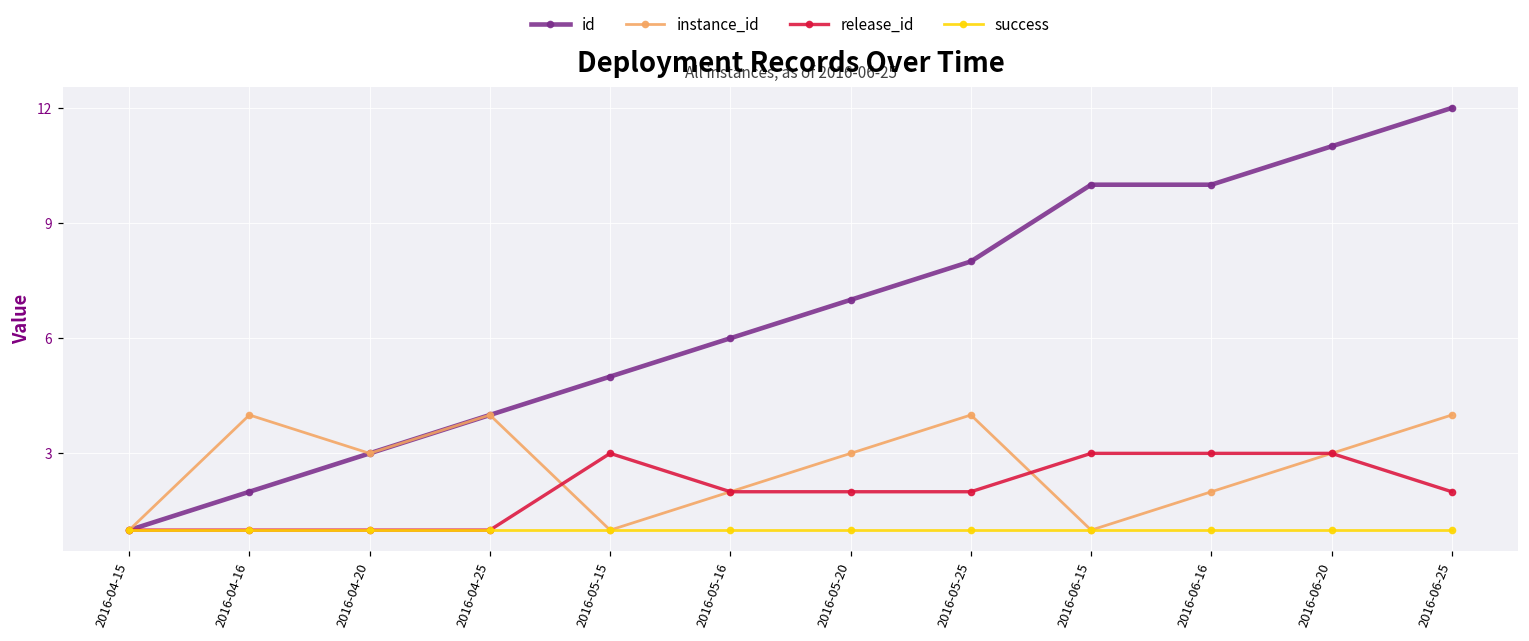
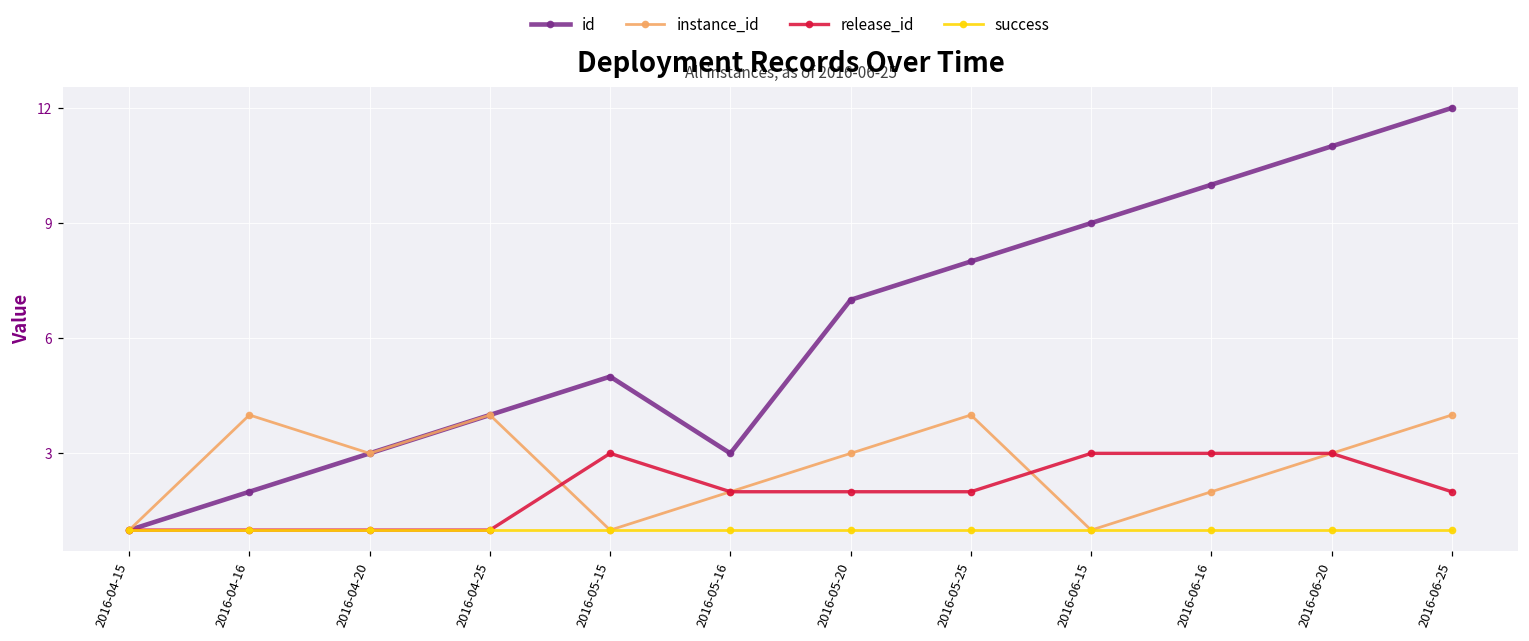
  {
    "id": {
      "2016-04-16": 2,
      "2016-05-15": 5,
-     "2016-05-16": 6,
+     "2016-05-16": 3,
      "2016-05-20": 7,
      "2016-05-25": 8,
-     "2016-06-15": 10,
+     "2016-06-15": 9,
      "2016-06-16": 10,
      "2016-06-20": 11,
      "2016-06-25": 12
    },
    "instance_id": {
      "2016-04-16": 4,
      "2016-05-20": 3,
      "2016-05-25": 4,
      "2016-06-16": 2,
      "2016-06-25": 4
    },
    "release_id": {
      "2016-05-15": 3,
      "2016-05-20": 2,
      "2016-05-25": 2,
      "2016-06-15": 3,
      "2016-06-16": 3,
      "2016-06-25": 2
    },
    "success": {
      "2016-05-16": 1,
      "2016-05-20": 1,
      "2016-05-25": 1,
      "2016-06-16": 1,
      "2016-06-20": 1,
      "2016-06-25": 1
    }
  }
